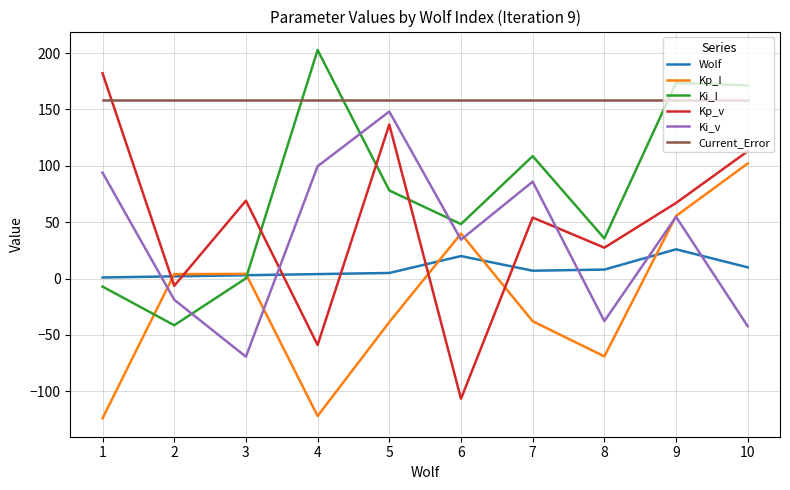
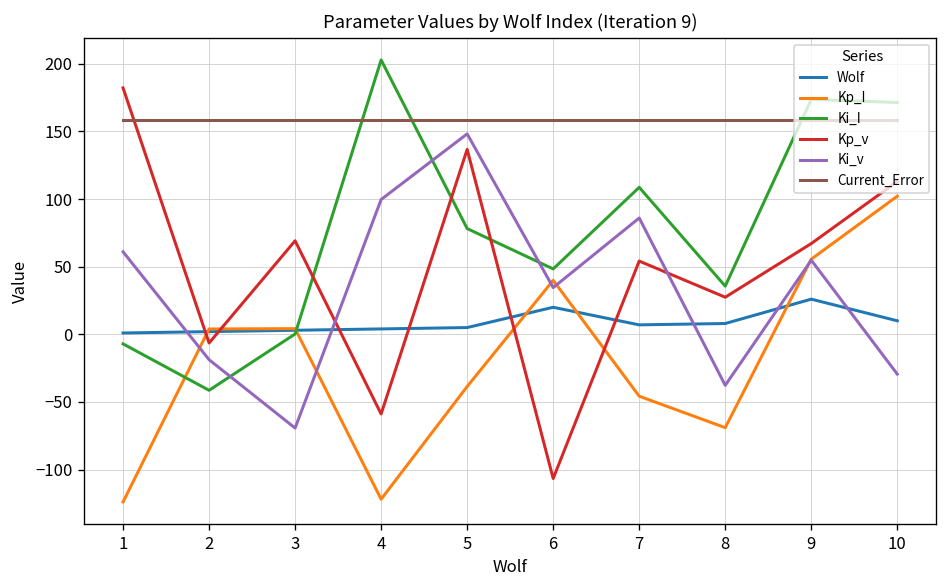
  {
    "Wolf": {
      "1": 1,
      "4": 4,
      "5": 5,
      "6": 20,
      "7": 7,
      "8": 8,
      "9": 26,
      "10": 10
    },
    "Kp_I": {
      "1": -124,
      "4": -122,
      "5": -39,
      "6": 40,
-     "7": -38,
+     "7": -46,
      "8": -69,
      "10": 102
    },
    "Ki_I": {
      "1": -7,
      "2": -41,
      "3": 0,
      "4": 203,
      "5": 78,
      "6": 48,
      "7": 109,
      "8": 36
    },
    "Kp_v": {
      "1": 182,
      "2": -6,
      "3": 69,
      "4": -59,
      "5": 137,
      "6": -107,
      "7": 54,
      "8": 27,
      "9": 67
    },
    "Ki_v": {
-     "1": 94,
+     "1": 61,
      "2": -19,
      "3": -69,
      "4": 100,
      "5": 148,
      "6": 35,
      "7": 86,
      "8": -38,
-     "10": -42
+     "10": -29
    },
    "Current_Error": {
      "1": 159,
      "2": 159,
      "3": 159,
      "4": 159,
      "5": 159,
      "6": 159,
      "7": 159,
      "8": 159
    }
  }
